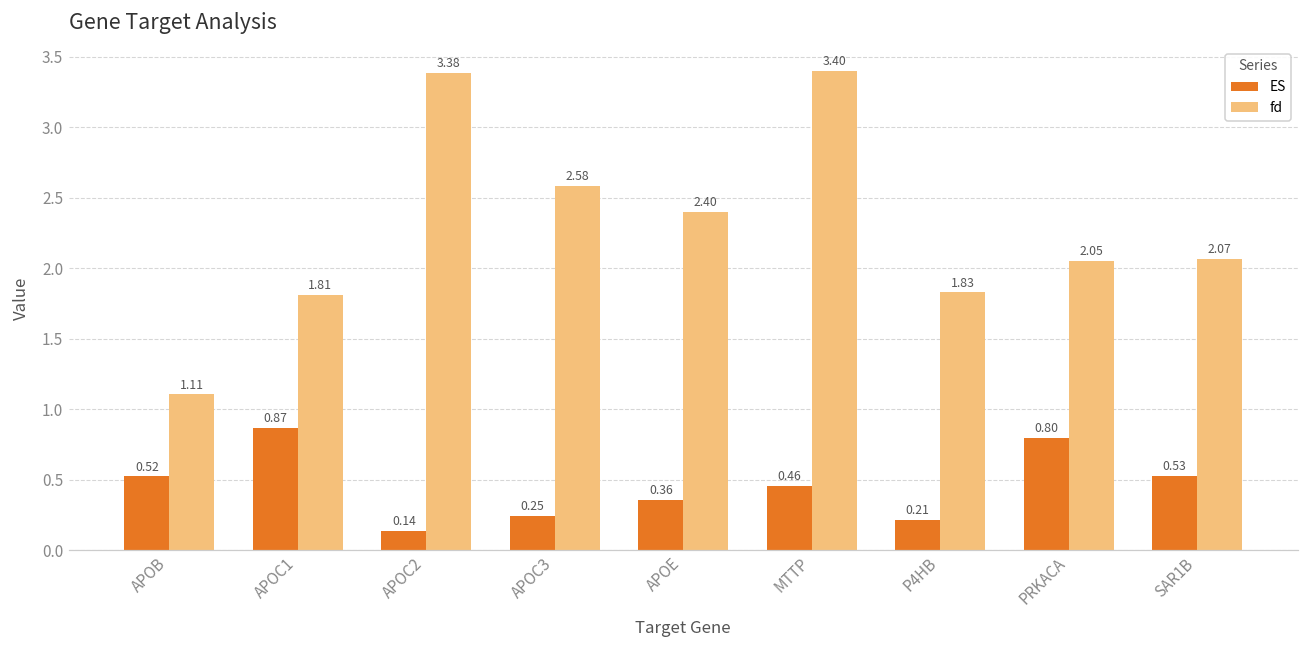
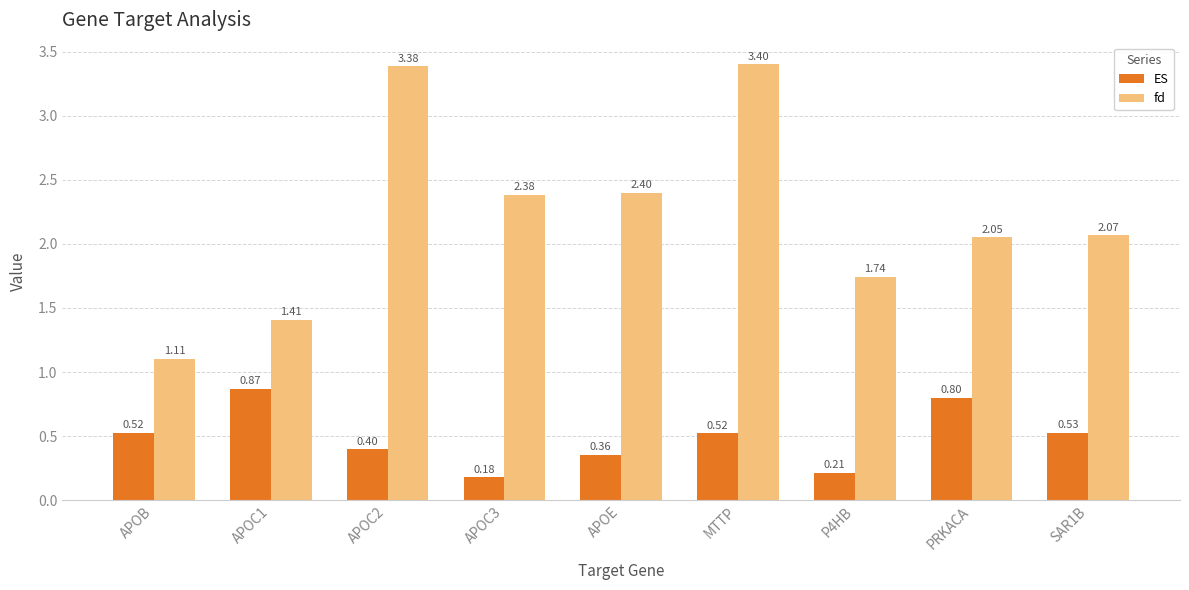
  {
    "ES": {
      "APOB": 0.52,
      "APOC1": 0.87,
-     "APOC2": 0.14,
-     "APOC3": 0.25,
+     "APOC2": 0.40,
+     "APOC3": 0.18,
      "APOE": 0.36,
-     "MTTP": 0.46,
+     "MTTP": 0.52,
      "P4HB": 0.21,
      "PRKACA": 0.80,
      "SAR1B": 0.53
    },
    "fd": {
      "APOB": 1.11,
-     "APOC1": 1.81,
+     "APOC1": 1.41,
      "APOC2": 3.38,
-     "APOC3": 2.58,
+     "APOC3": 2.38,
      "APOE": 2.40,
      "MTTP": 3.40,
-     "P4HB": 1.83,
+     "P4HB": 1.74,
      "PRKACA": 2.05,
      "SAR1B": 2.07
    }
  }
